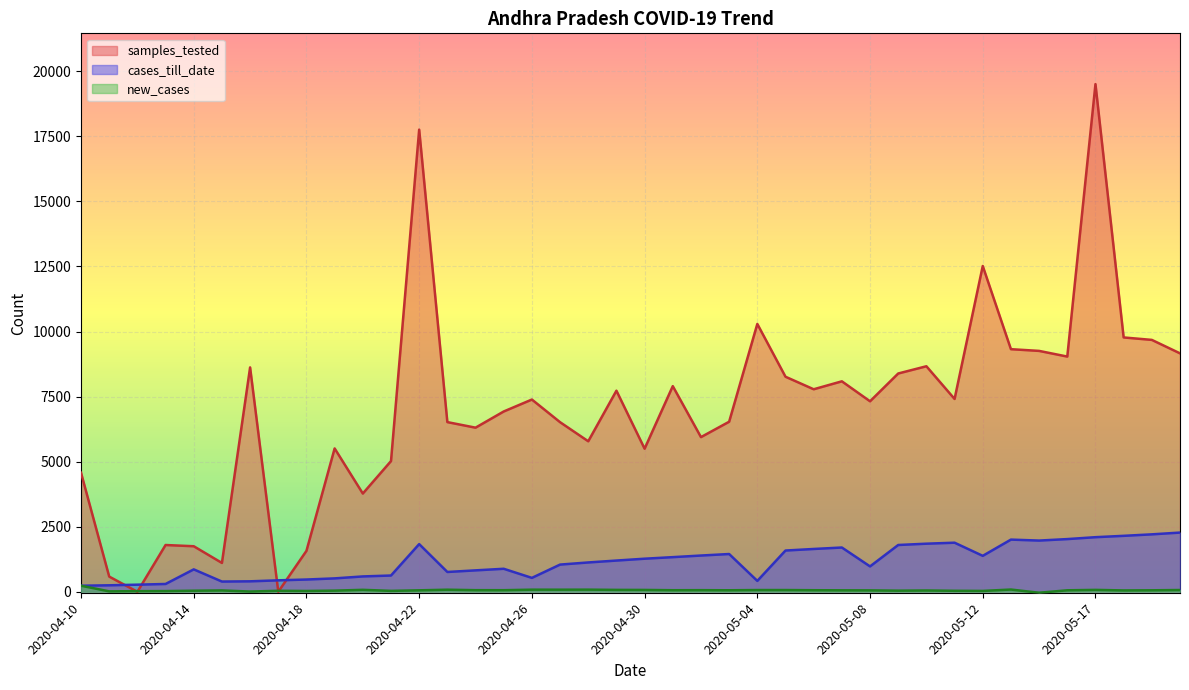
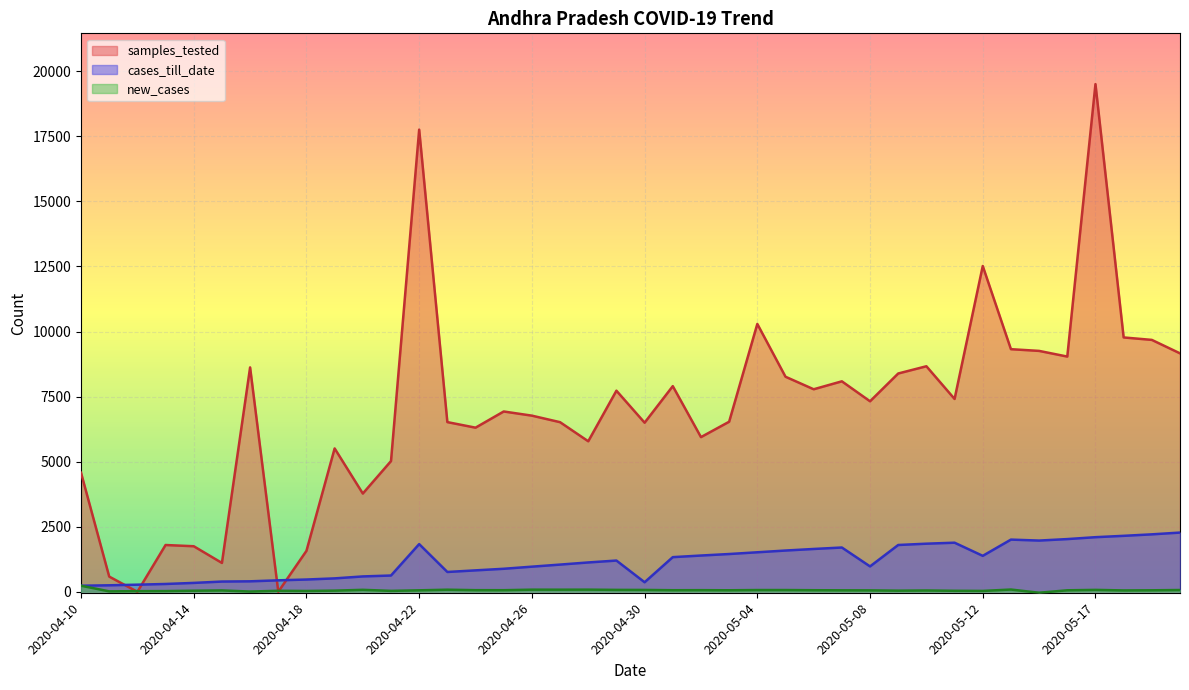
  {
    "samples_tested": {
      "2020-04-10": 4600,
      "2020-04-14": 1800,
      "2020-04-18": 1600,
      "2020-04-22": 17800,
-     "2020-04-26": 7400,
-     "2020-04-30": 5500,
+     "2020-04-26": 6800,
+     "2020-04-30": 6500,
      "2020-05-04": 10300,
      "2020-05-08": 7300,
      "2020-05-12": 12500,
      "2020-05-17": 19500
    },
    "cases_till_date": {
-     "2020-04-14": 900,
+     "2020-04-14": 300,
      "2020-04-18": 500,
      "2020-04-22": 1800,
-     "2020-04-26": 500,
-     "2020-04-30": 1300,
-     "2020-05-04": 400,
+     "2020-04-26": 1000,
+     "2020-04-30": 400,
+     "2020-05-04": 1500,
      "2020-05-08": 1000,
      "2020-05-12": 1400,
      "2020-05-17": 2100
    }
  }
